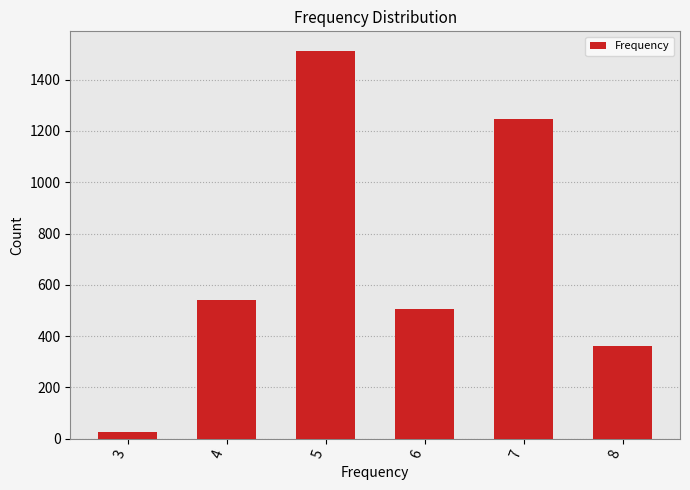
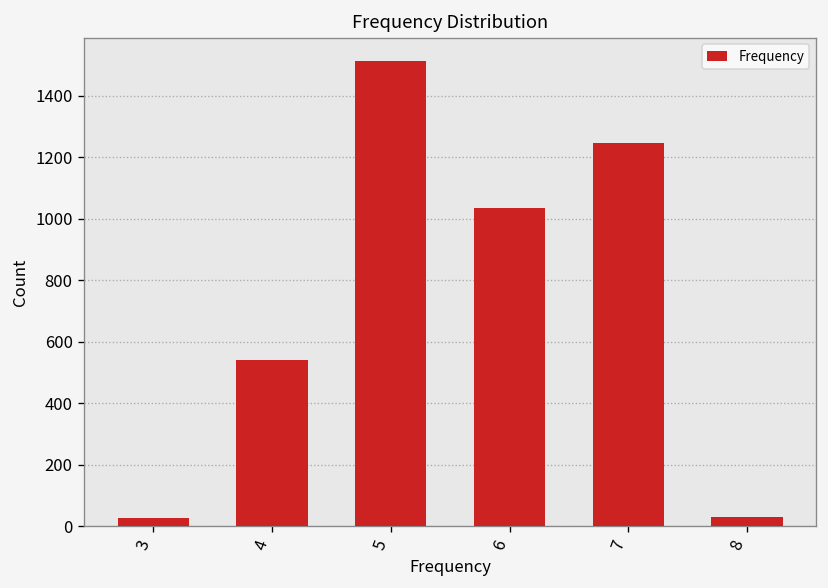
  {
    "3": 30,
    "4": 540,
    "5": 1510,
-   "6": 510,
+   "6": 1040,
    "7": 1250,
-   "8": 360
+   "8": 30
  }
